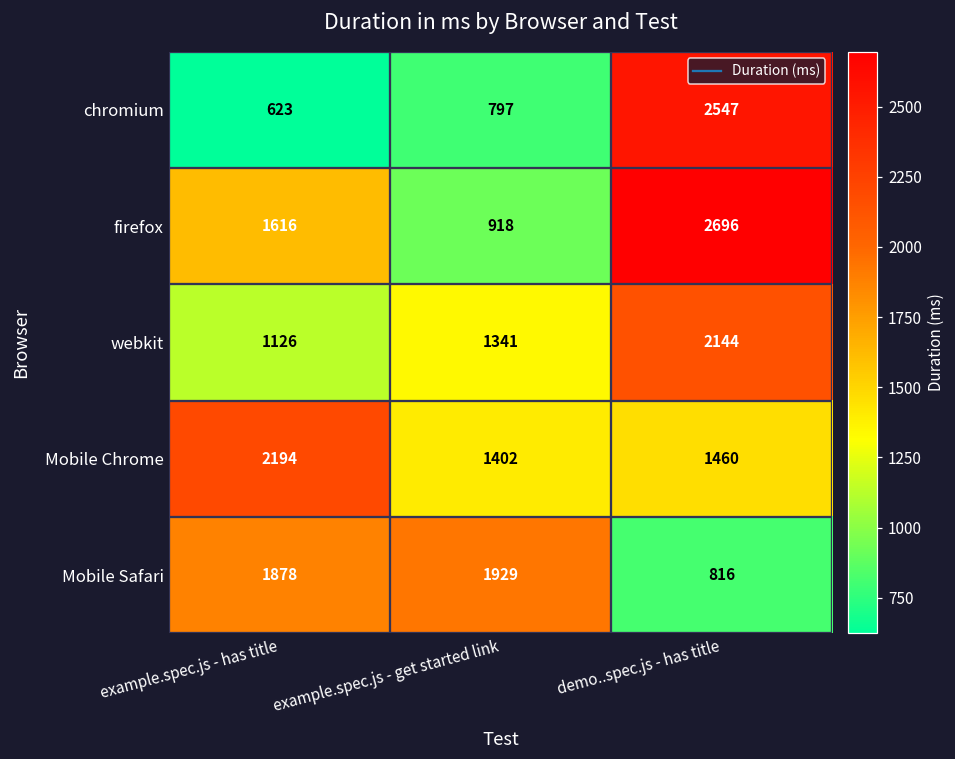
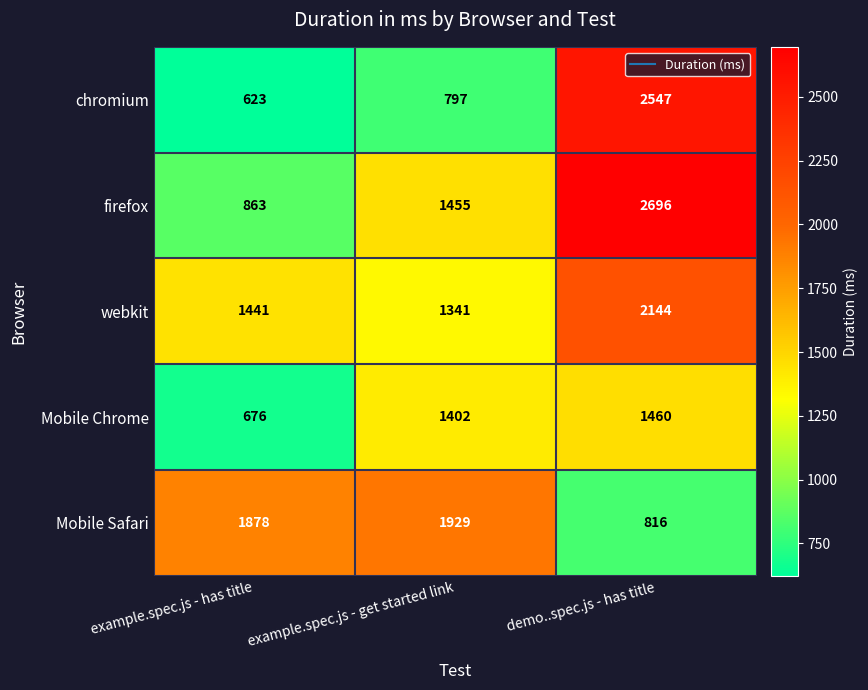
  {
    "chromium": {
      "example.spec.js - has title": 623,
      "example.spec.js - get started link": 797,
      "demo..spec.js - has title": 2547
    },
    "firefox": {
-     "example.spec.js - has title": 1616,
-     "example.spec.js - get started link": 918,
+     "example.spec.js - has title": 863,
+     "example.spec.js - get started link": 1455,
      "demo..spec.js - has title": 2696
    },
    "webkit": {
-     "example.spec.js - has title": 1126,
+     "example.spec.js - has title": 1441,
      "example.spec.js - get started link": 1341,
      "demo..spec.js - has title": 2144
    },
    "Mobile Chrome": {
-     "example.spec.js - has title": 2194,
+     "example.spec.js - has title": 676,
      "example.spec.js - get started link": 1402,
      "demo..spec.js - has title": 1460
    },
    "Mobile Safari": {
      "example.spec.js - has title": 1878,
      "example.spec.js - get started link": 1929,
      "demo..spec.js - has title": 816
    }
  }
